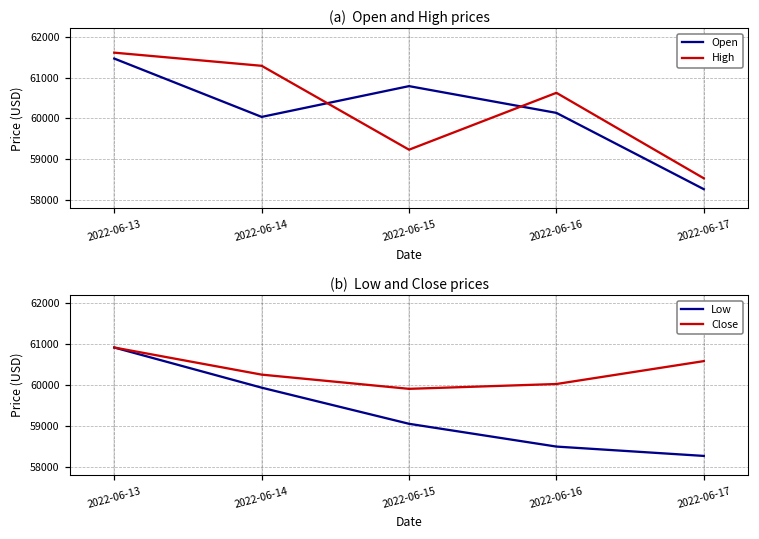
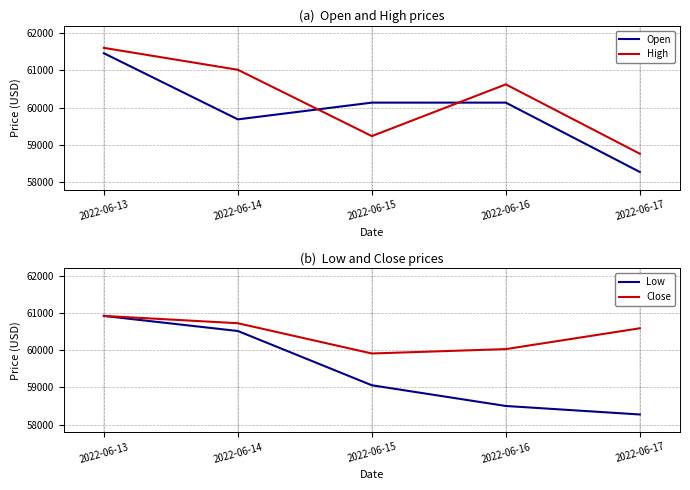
  {
    "(a) Open and High prices": {
      "Open": {
        "2022-06-13": 61500,
-       "2022-06-14": 60000,
-       "2022-06-15": 60800,
+       "2022-06-14": 59700,
+       "2022-06-15": 60100,
        "2022-06-16": 60100,
        "2022-06-17": 58300
      },
      "High": {
        "2022-06-13": 61600,
-       "2022-06-14": 61300,
+       "2022-06-14": 61000,
        "2022-06-15": 59200,
        "2022-06-16": 60600,
-       "2022-06-17": 58500
+       "2022-06-17": 58800
      }
    },
    "(b) Low and Close prices": {
      "Low": {
-       "2022-06-14": 59900,
+       "2022-06-14": 60500,
        "2022-06-15": 59100,
        "2022-06-16": 58500,
        "2022-06-17": 58300
      },
      "Close": {
-       "2022-06-14": 60300,
+       "2022-06-14": 60700,
        "2022-06-15": 59900,
        "2022-06-16": 60000,
        "2022-06-17": 60600
      }
    }
  }
